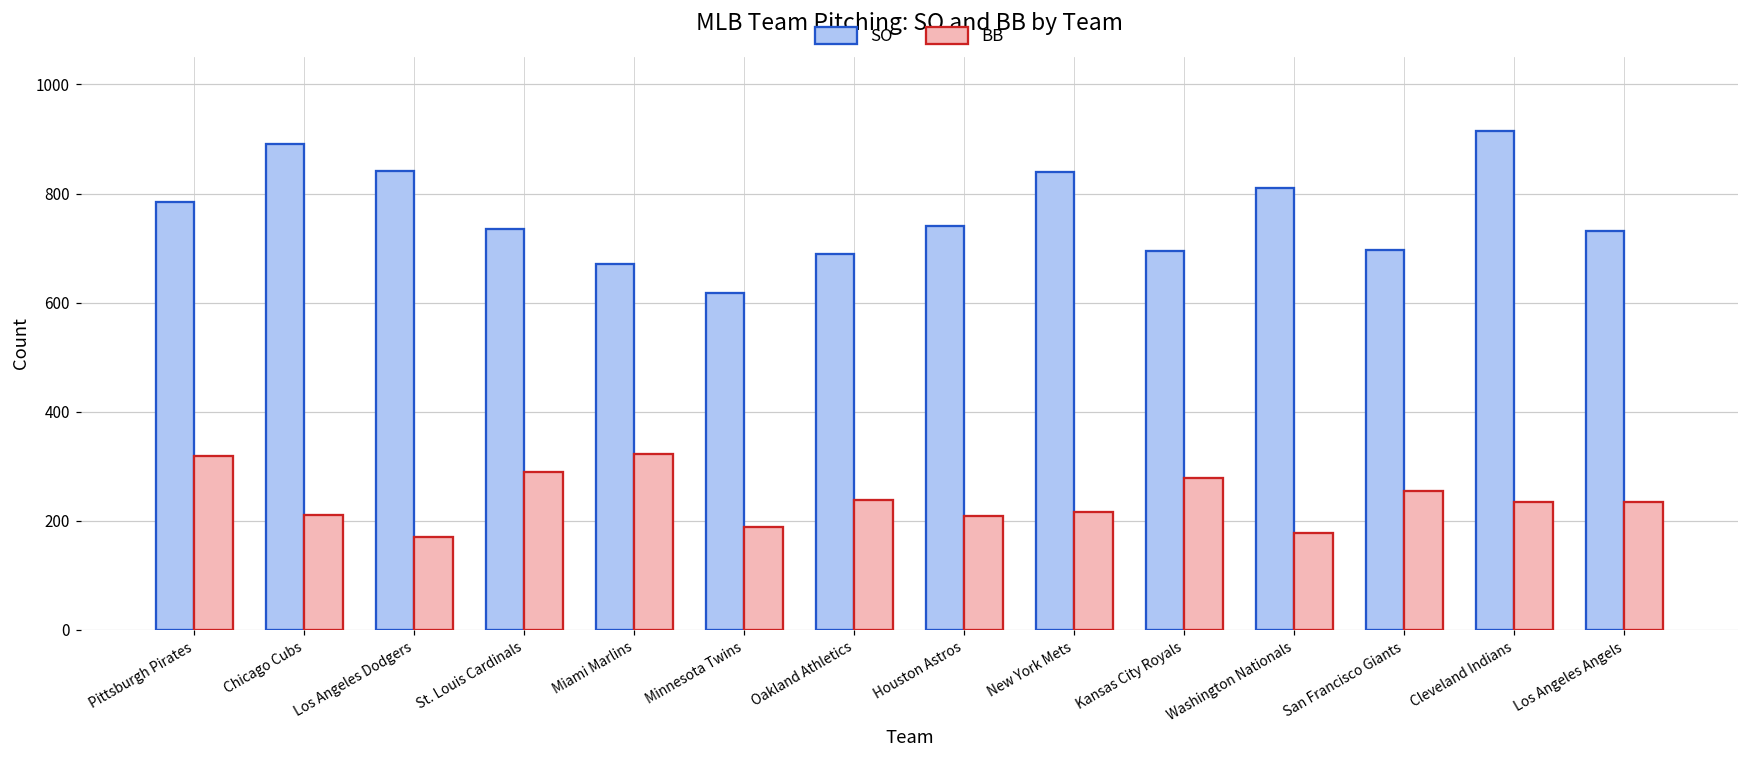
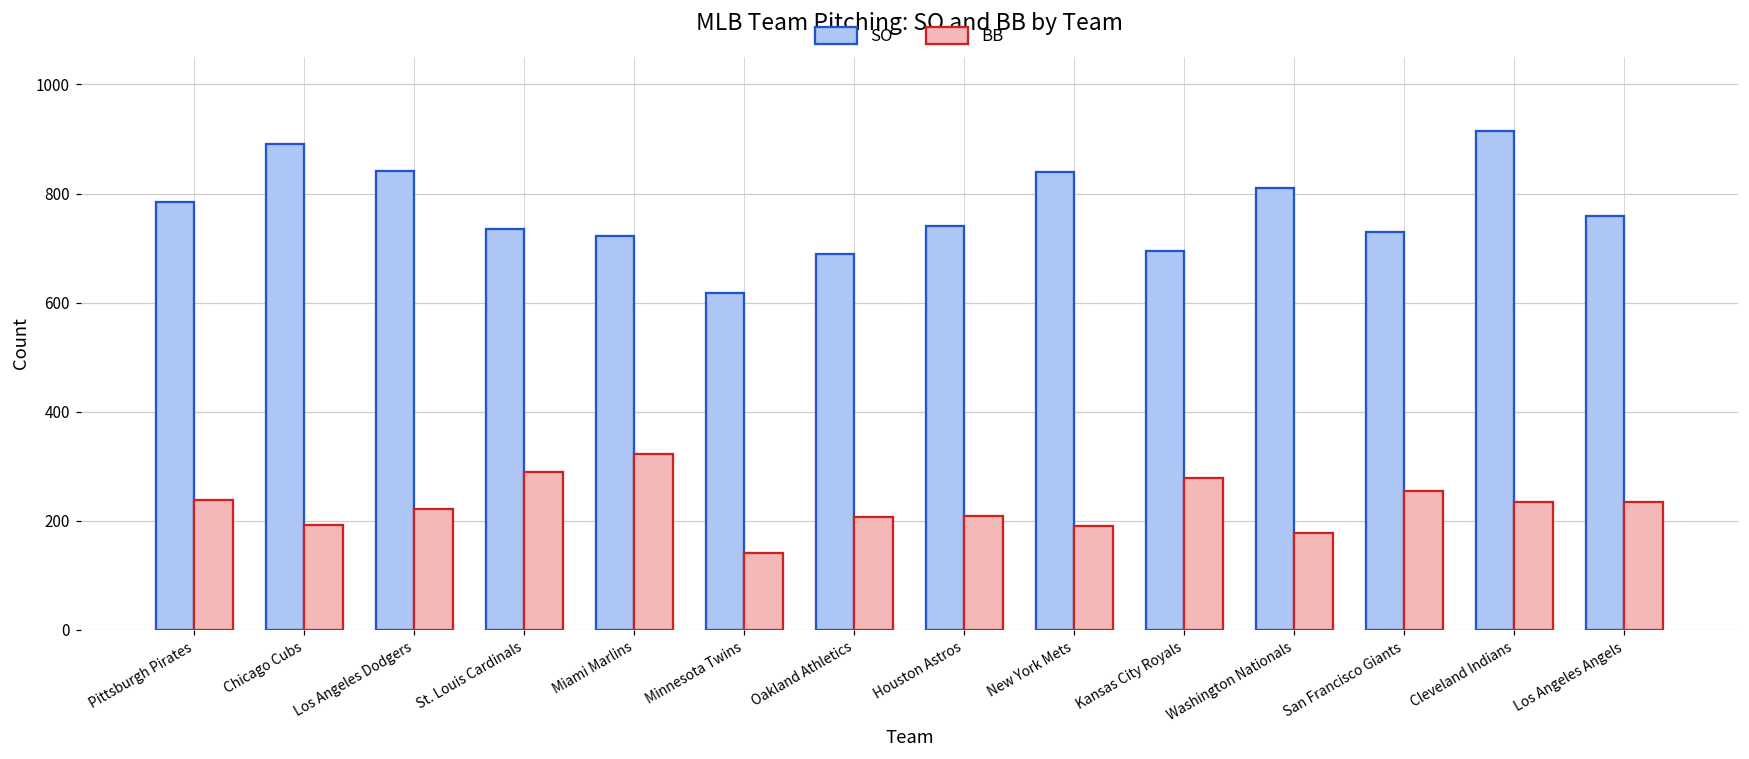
  {
    "SO": {
      "Pittsburgh Pirates": 780,
      "Chicago Cubs": 890,
      "Los Angeles Dodgers": 840,
      "St. Louis Cardinals": 740,
-     "Miami Marlins": 670,
+     "Miami Marlins": 720,
      "Minnesota Twins": 620,
      "Oakland Athletics": 690,
      "Houston Astros": 740,
      "New York Mets": 840,
      "Kansas City Royals": 700,
      "Washington Nationals": 810,
-     "San Francisco Giants": 700,
+     "San Francisco Giants": 730,
      "Cleveland Indians": 910,
-     "Los Angeles Angels": 730
+     "Los Angeles Angels": 760
    },
    "BB": {
-     "Pittsburgh Pirates": 320,
-     "Chicago Cubs": 210,
-     "Los Angeles Dodgers": 170,
+     "Pittsburgh Pirates": 240,
+     "Chicago Cubs": 190,
+     "Los Angeles Dodgers": 220,
      "St. Louis Cardinals": 290,
      "Miami Marlins": 320,
-     "Minnesota Twins": 190,
-     "Oakland Athletics": 240,
+     "Minnesota Twins": 140,
+     "Oakland Athletics": 210,
      "Houston Astros": 210,
-     "New York Mets": 220,
+     "New York Mets": 190,
      "Kansas City Royals": 280,
      "Washington Nationals": 180,
      "San Francisco Giants": 250,
      "Cleveland Indians": 240,
      "Los Angeles Angels": 240
    }
  }
